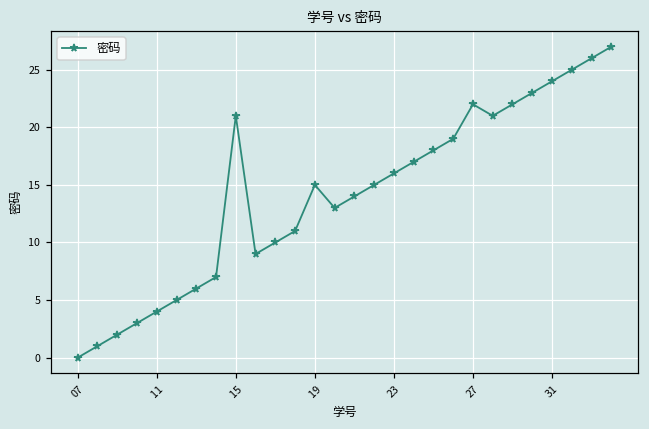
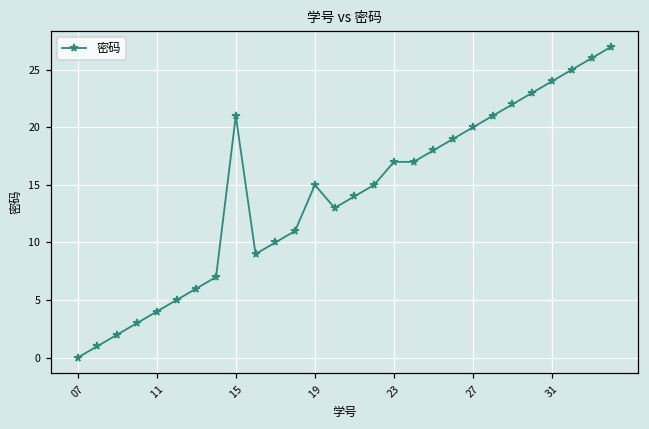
  {
    "07": 0.0,
    "11": 4.0,
    "15": 21.0,
    "19": 15.0,
-   "23": 16.0,
-   "27": 22.0,
+   "23": 17.0,
+   "27": 20.0,
    "31": 24.0
  }
